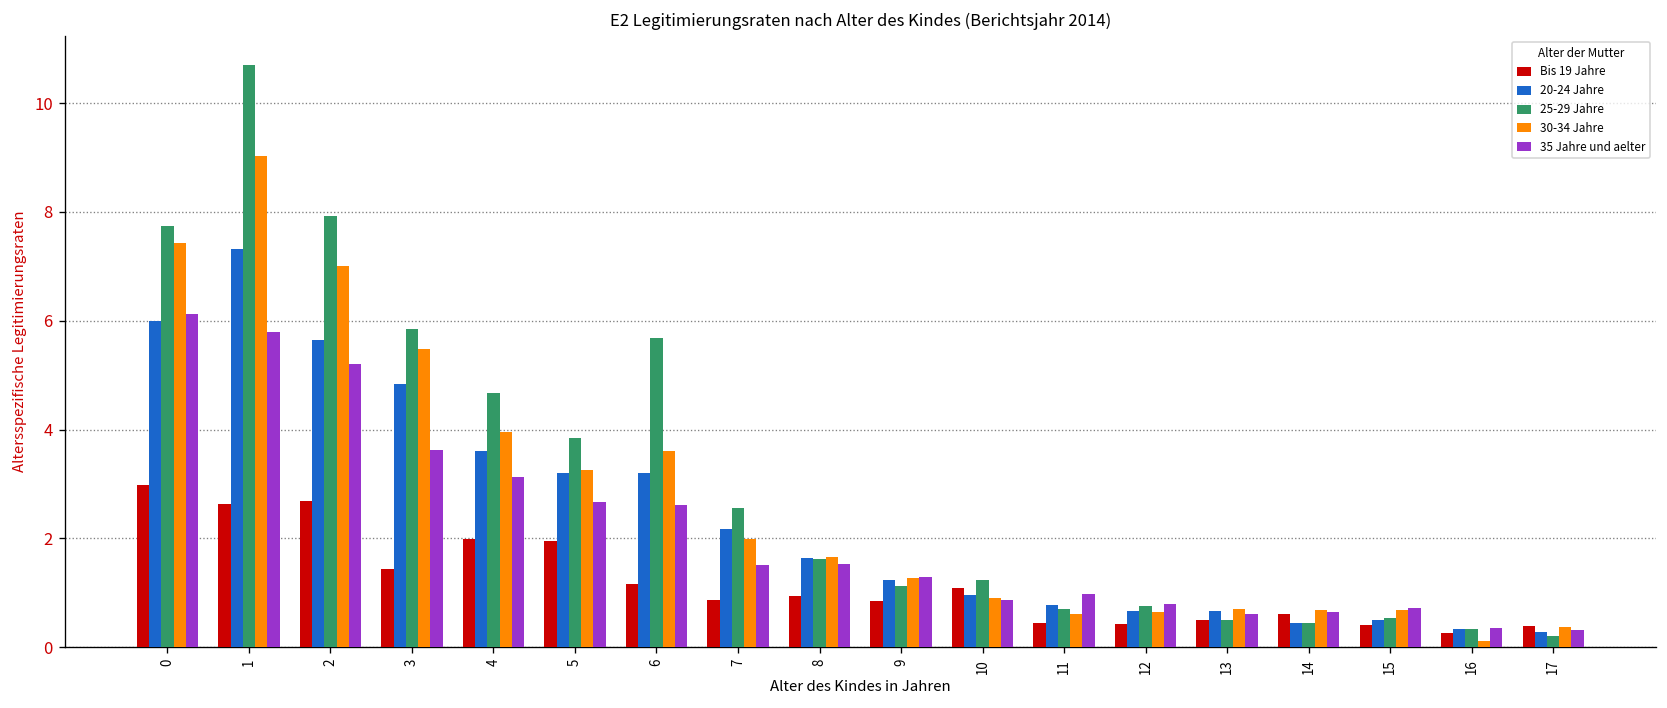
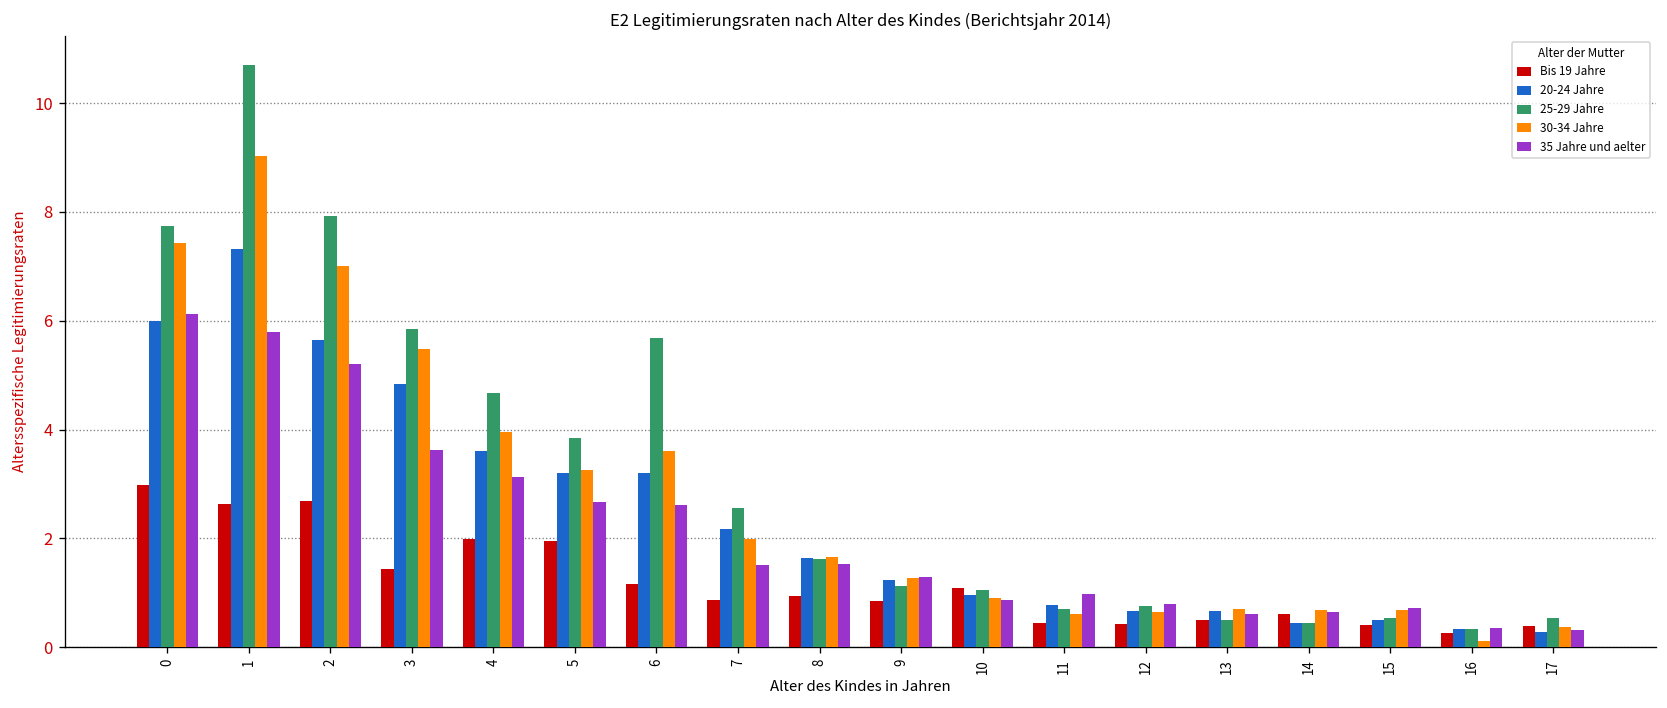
  {
    "Bis 19 Jahre": {
      "0": 3.0,
      "1": 2.6,
      "2": 2.7,
      "3": 1.4,
      "4": 2.0,
      "5": 2.0,
      "6": 1.2,
      "7": 0.9,
      "8": 0.9,
      "9": 0.9,
      "10": 1.1,
      "11": 0.4,
      "12": 0.4,
      "13": 0.5,
      "14": 0.6,
      "15": 0.4,
      "16": 0.3,
      "17": 0.4
    },
    "20-24 Jahre": {
      "0": 6.0,
      "1": 7.3,
      "2": 5.6,
      "3": 4.8,
      "4": 3.6,
      "5": 3.2,
      "6": 3.2,
      "7": 2.2,
      "8": 1.6,
      "9": 1.2,
      "10": 1.0,
      "11": 0.8,
      "12": 0.7,
      "13": 0.7,
      "14": 0.4,
      "15": 0.5,
      "16": 0.3,
      "17": 0.3
    },
    "25-29 Jahre": {
      "0": 7.7,
      "1": 10.7,
      "2": 7.9,
      "3": 5.9,
      "4": 4.7,
      "5": 3.8,
      "6": 5.7,
      "7": 2.6,
      "8": 1.6,
      "9": 1.1,
-     "10": 1.2,
+     "10": 1.0,
      "11": 0.7,
      "12": 0.7,
      "13": 0.5,
      "14": 0.4,
      "15": 0.5,
      "16": 0.3,
-     "17": 0.2
+     "17": 0.5
    },
    "30-34 Jahre": {
      "0": 7.4,
      "1": 9.0,
      "2": 7.0,
      "3": 5.5,
      "4": 4.0,
      "5": 3.3,
      "6": 3.6,
      "7": 2.0,
      "8": 1.7,
      "9": 1.3,
      "10": 0.9,
      "11": 0.6,
      "12": 0.6,
      "13": 0.7,
      "14": 0.7,
      "15": 0.7,
      "16": 0.1,
      "17": 0.4
    },
    "35 Jahre und aelter": {
      "0": 6.1,
      "1": 5.8,
      "2": 5.2,
      "3": 3.6,
      "4": 3.1,
      "5": 2.7,
      "6": 2.6,
      "7": 1.5,
      "8": 1.5,
      "9": 1.3,
      "10": 0.9,
      "11": 1.0,
      "12": 0.8,
      "13": 0.6,
      "14": 0.6,
      "15": 0.7,
      "16": 0.4,
      "17": 0.3
    }
  }
